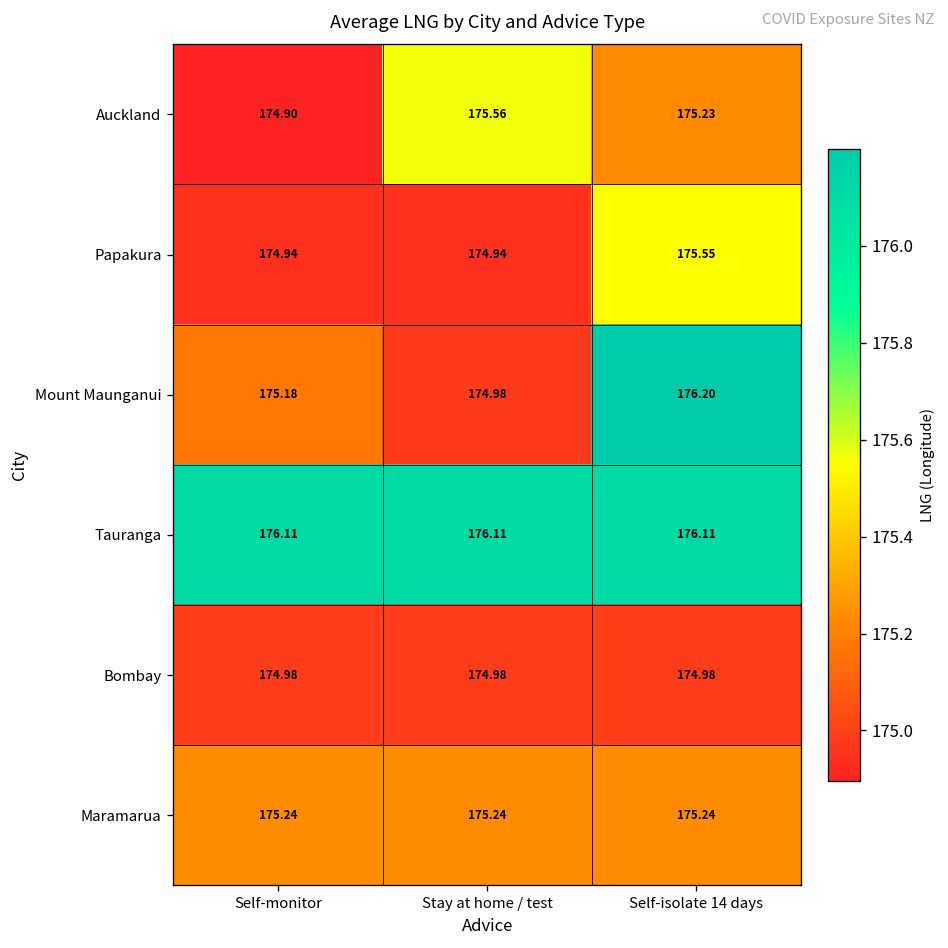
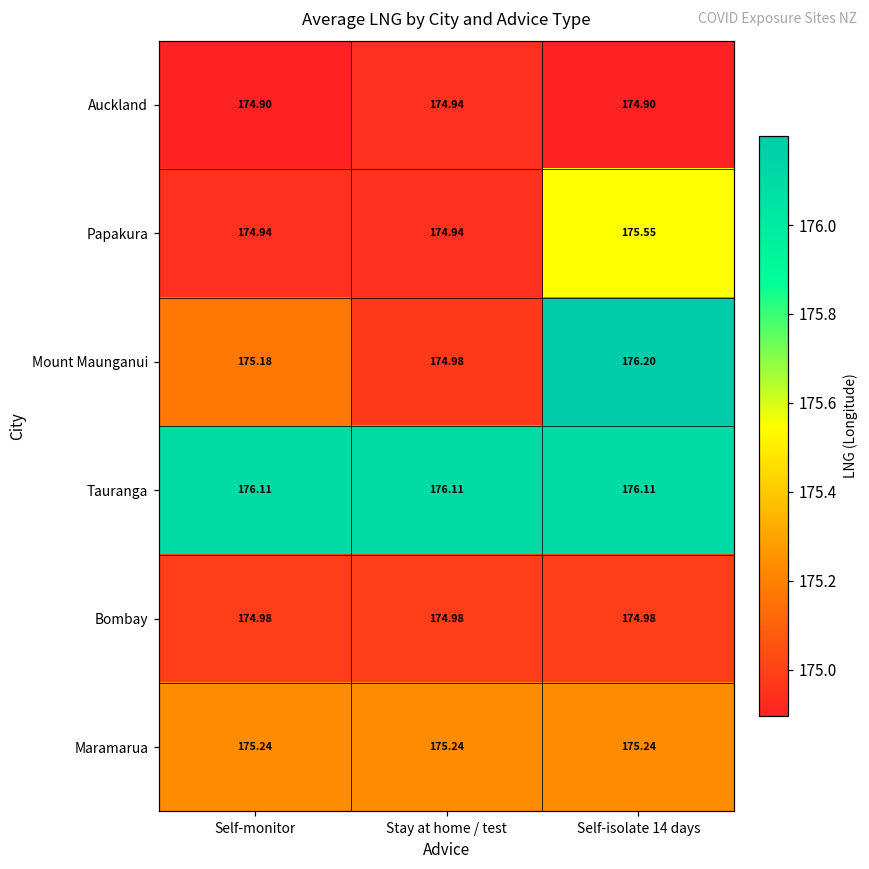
  {
    "Auckland": {
      "Self-monitor": 174.90,
-     "Stay at home / test": 175.56,
-     "Self-isolate 14 days": 175.23
+     "Stay at home / test": 174.94,
+     "Self-isolate 14 days": 174.90
    },
    "Papakura": {
      "Self-monitor": 174.94,
      "Stay at home / test": 174.94,
      "Self-isolate 14 days": 175.55
    },
    "Mount Maunganui": {
      "Self-monitor": 175.18,
      "Stay at home / test": 174.98,
      "Self-isolate 14 days": 176.20
    },
    "Tauranga": {
      "Self-monitor": 176.11,
      "Stay at home / test": 176.11,
      "Self-isolate 14 days": 176.11
    },
    "Bombay": {
      "Self-monitor": 174.98,
      "Stay at home / test": 174.98,
      "Self-isolate 14 days": 174.98
    },
    "Maramarua": {
      "Self-monitor": 175.24,
      "Stay at home / test": 175.24,
      "Self-isolate 14 days": 175.24
    }
  }
